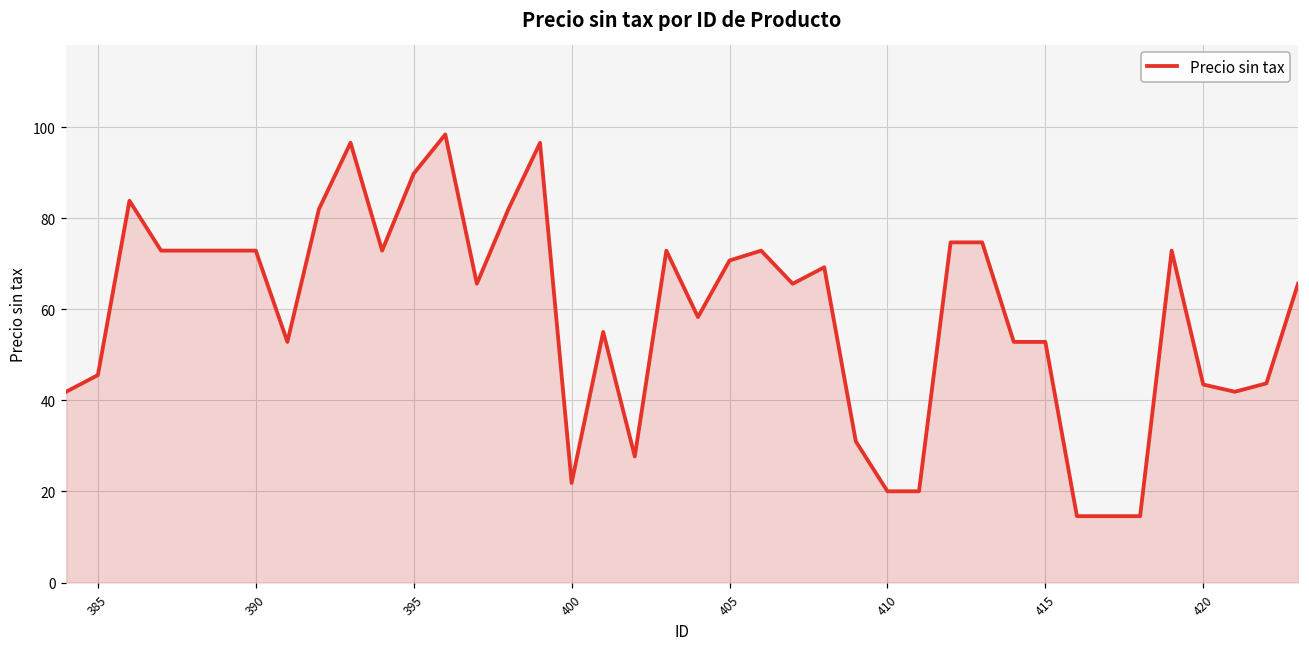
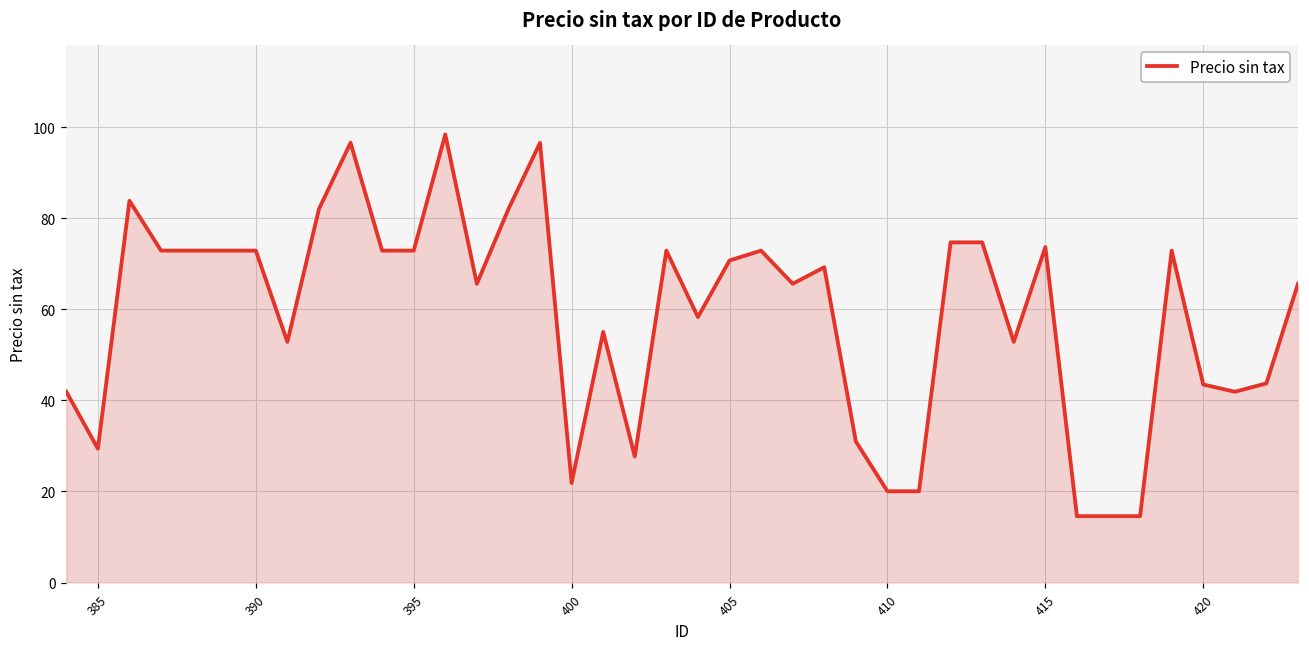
  {
-   "385": 46,
+   "385": 29,
    "390": 73,
-   "395": 90,
+   "395": 73,
    "400": 22,
    "405": 71,
    "410": 20,
-   "415": 53,
+   "415": 74,
    "420": 43
  }
